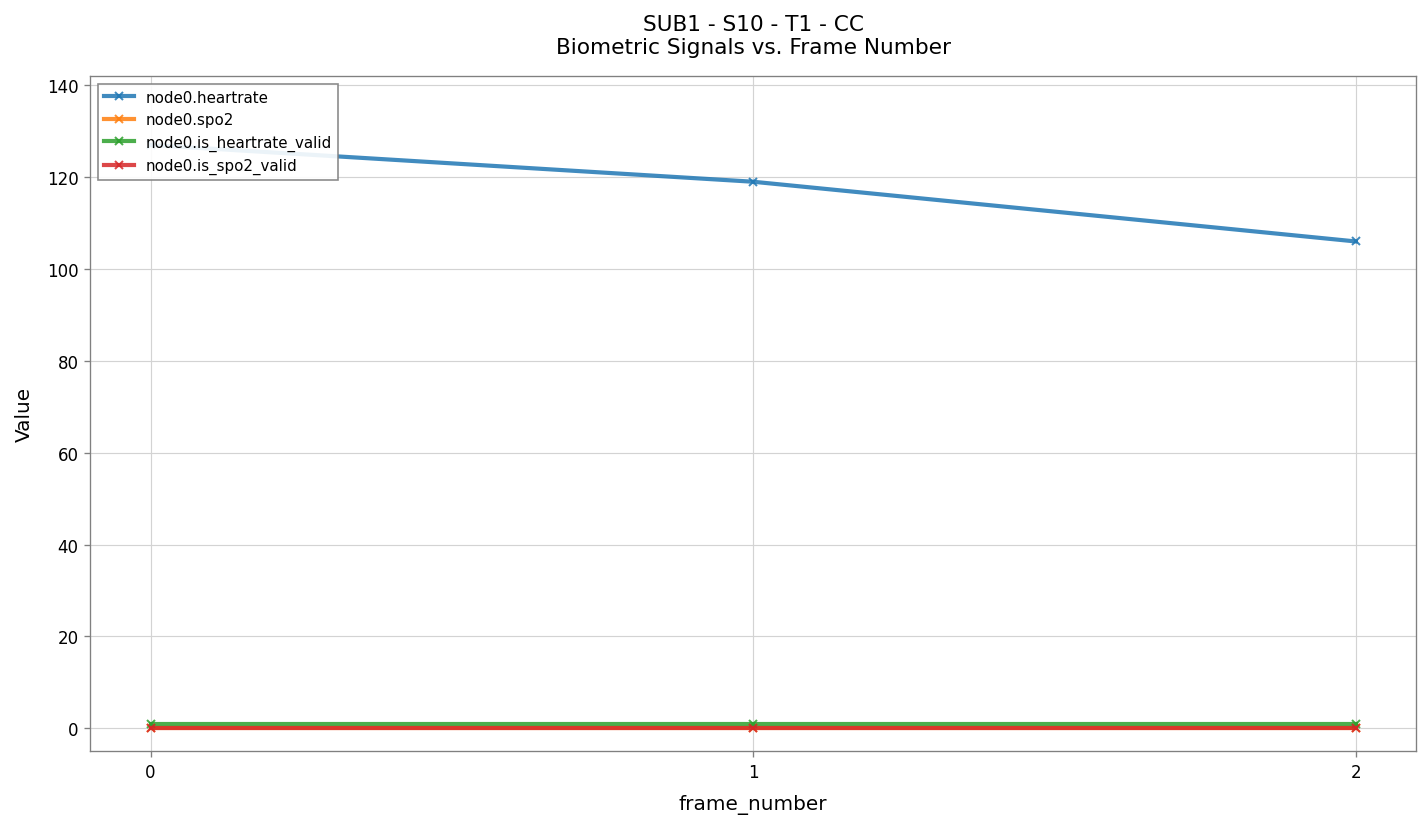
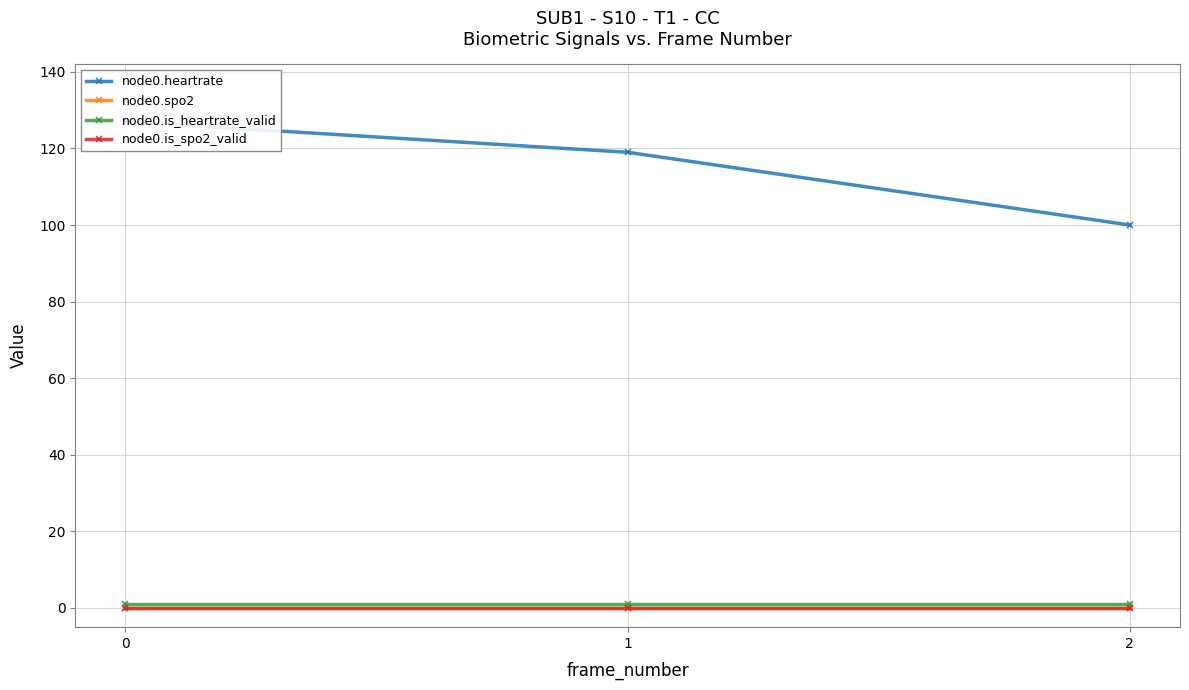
  {
    "node0.heartrate": {
      "1": 119,
-     "2": 106
+     "2": 100
    },
    "node0.is_spo2_valid": {
      "0": 0,
      "1": 0,
      "2": 0
    },
    "node0.is_heartrate_valid": {
      "0": 1,
      "1": 1,
      "2": 1
    }
  }
